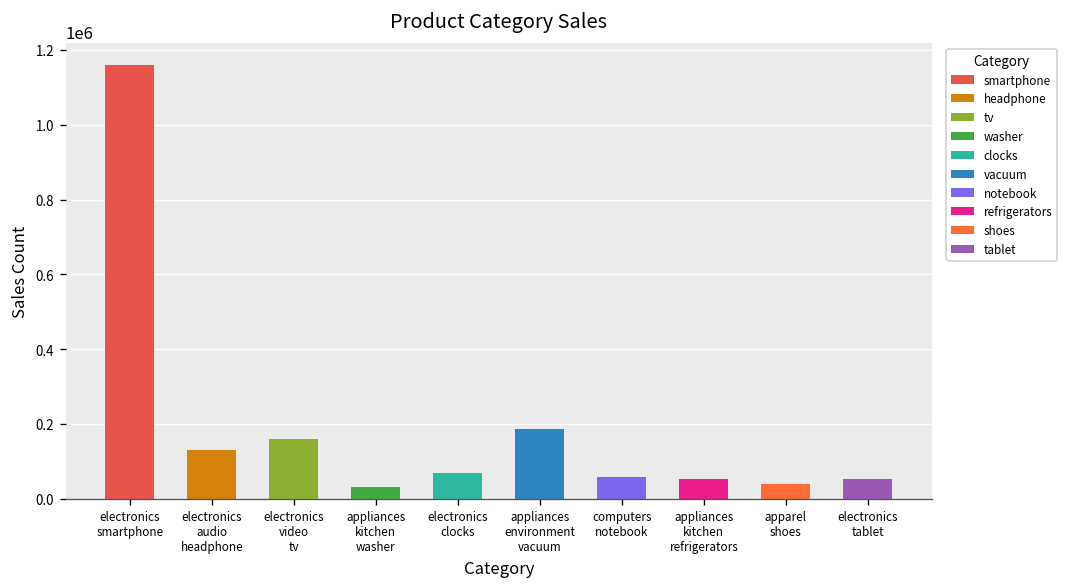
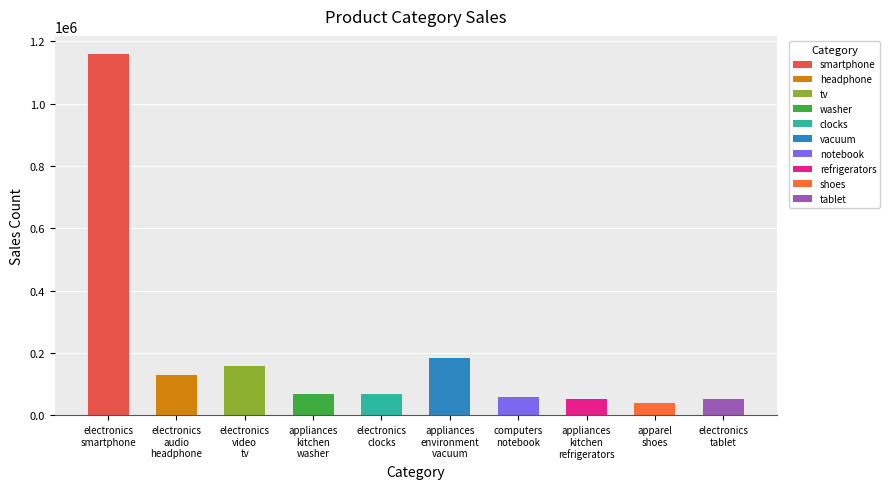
  {
    "electronics smartphone": 1160000,
    "electronics audio headphone": 130000,
    "electronics video tv": 160000,
-   "appliances kitchen washer": 30000,
+   "appliances kitchen washer": 70000,
    "electronics clocks": 70000,
    "appliances environment vacuum": 190000,
    "computers notebook": 60000,
    "appliances kitchen refrigerators": 50000,
    "apparel shoes": 40000,
    "electronics tablet": 50000
  }
